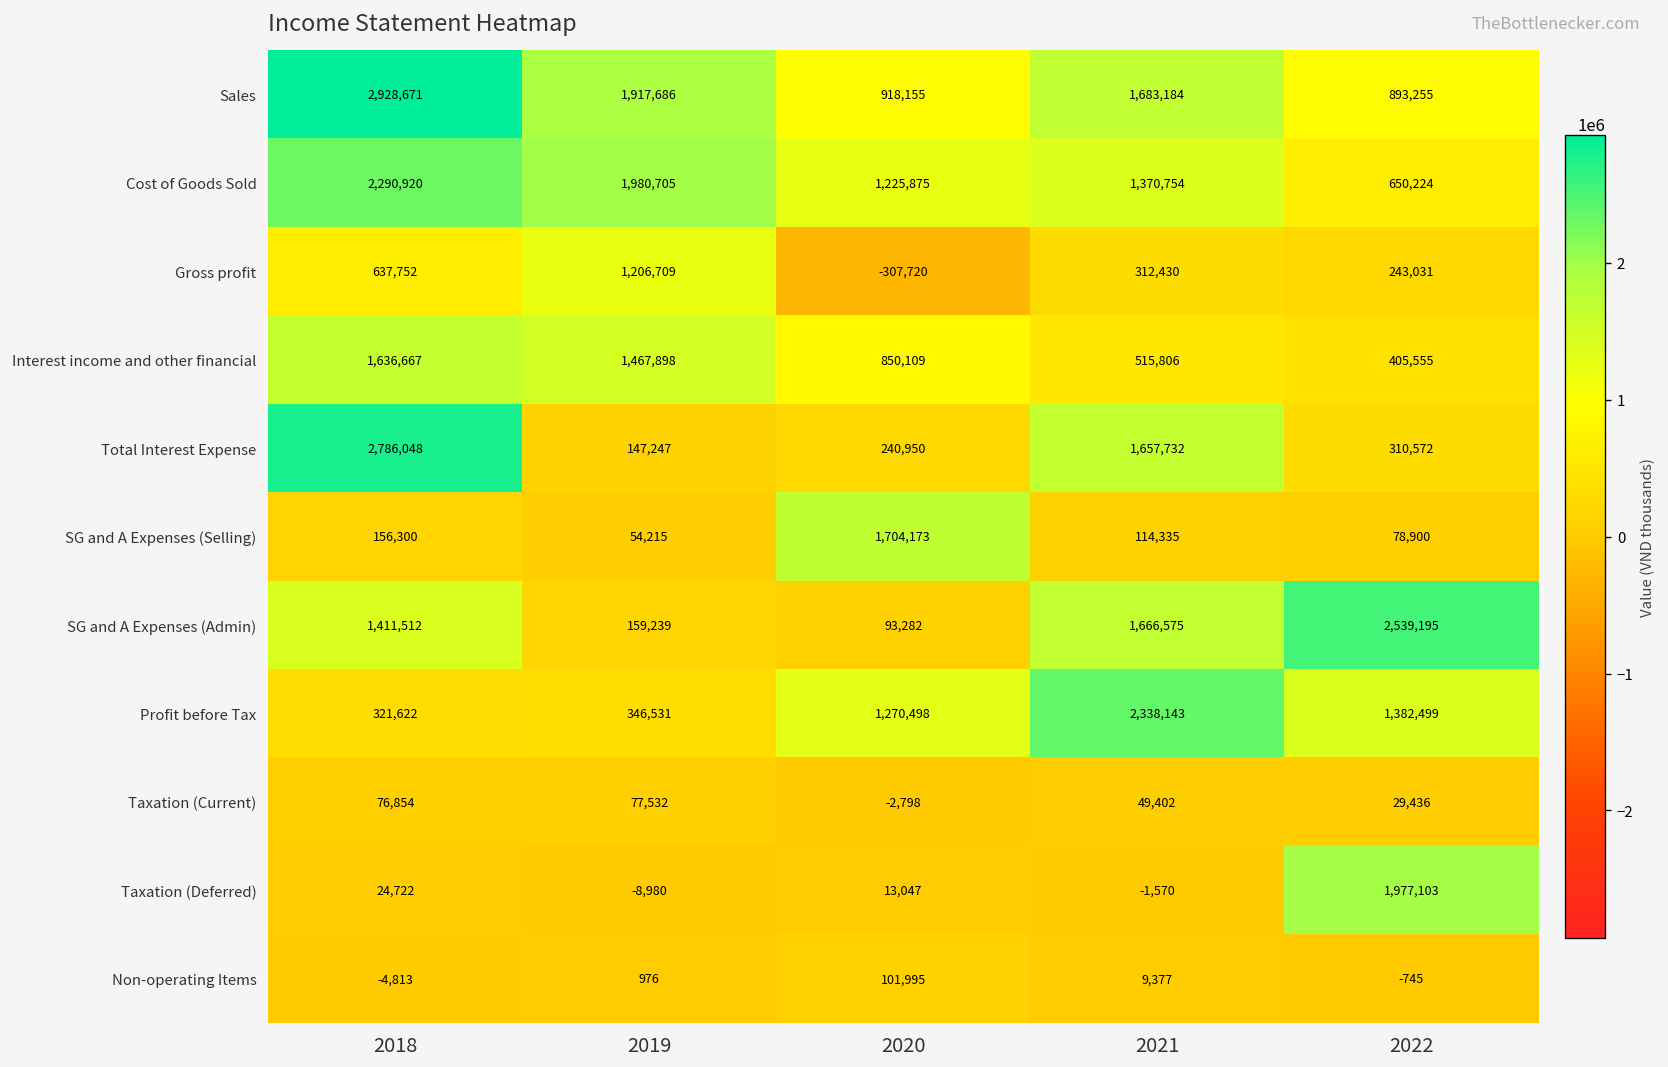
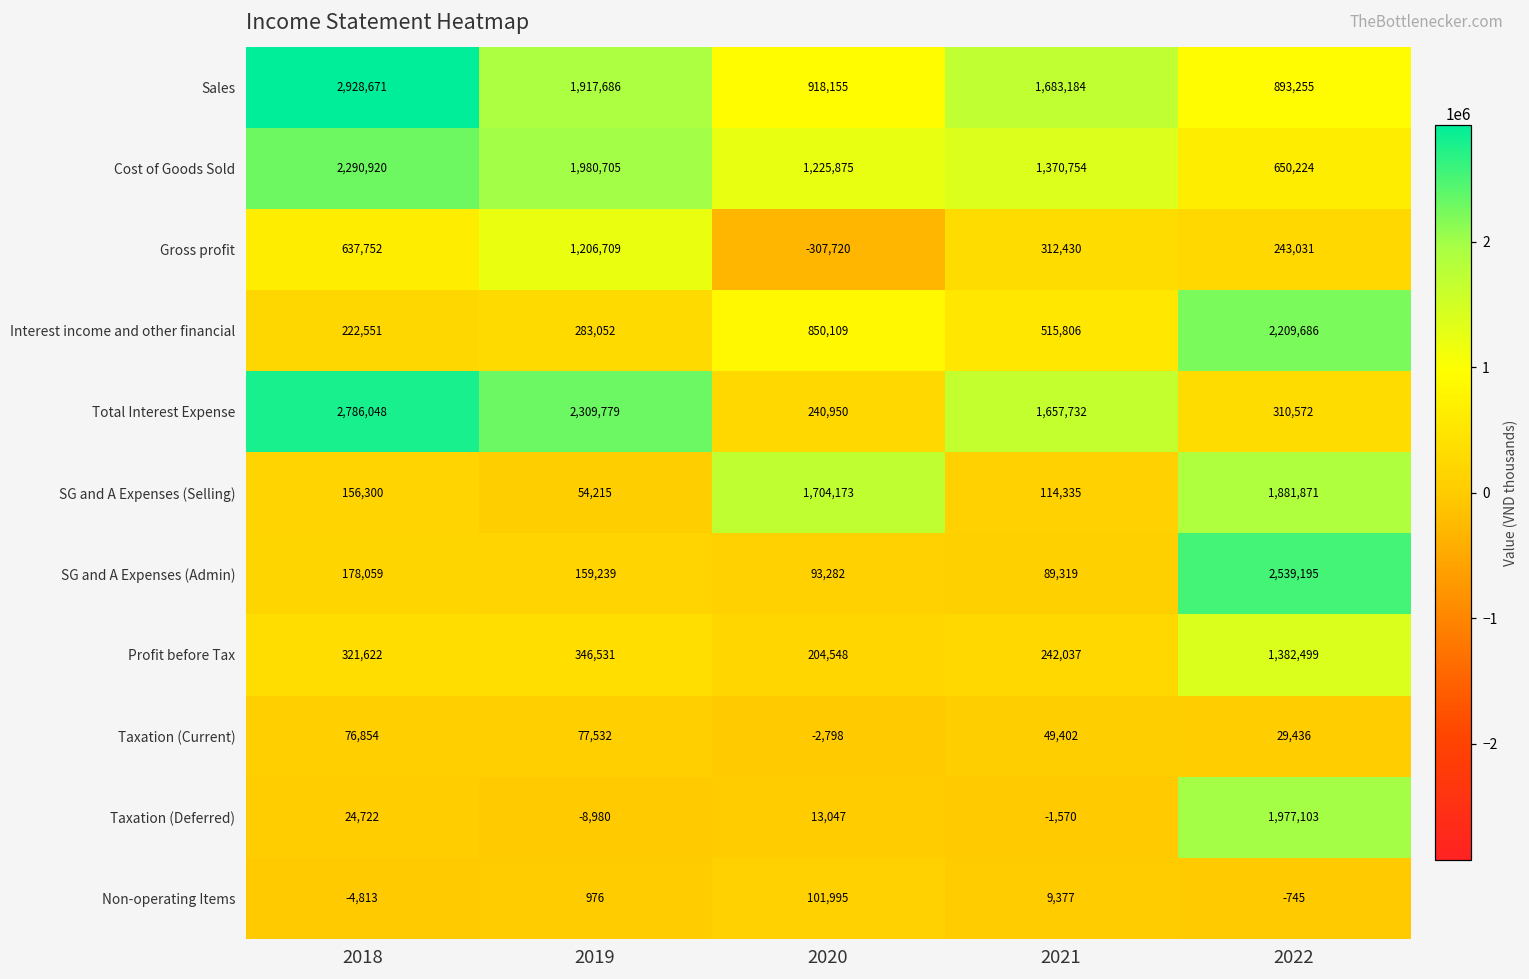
  {
    "Sales": {
      "2018": "2,928,671",
      "2019": "1,917,686",
      "2020": "918,155",
      "2021": "1,683,184",
      "2022": "893,255"
    },
    "Cost of Goods Sold": {
      "2018": "2,290,920",
      "2019": "1,980,705",
      "2020": "1,225,875",
      "2021": "1,370,754",
      "2022": "650,224"
    },
    "Gross profit": {
      "2018": "637,752",
      "2019": "1,206,709",
      "2020": "-307,720",
      "2021": "312,430",
      "2022": "243,031"
    },
    "Interest income and other financial": {
-     "2018": "1,636,667",
-     "2019": "1,467,898",
+     "2018": "222,551",
+     "2019": "283,052",
      "2020": "850,109",
      "2021": "515,806",
-     "2022": "405,555"
+     "2022": "2,209,686"
    },
    "Total Interest Expense": {
      "2018": "2,786,048",
-     "2019": "147,247",
+     "2019": "2,309,779",
      "2020": "240,950",
      "2021": "1,657,732",
      "2022": "310,572"
    },
    "SG and A Expenses (Selling)": {
      "2018": "156,300",
      "2019": "54,215",
      "2020": "1,704,173",
      "2021": "114,335",
-     "2022": "78,900"
+     "2022": "1,881,871"
    },
    "SG and A Expenses (Admin)": {
-     "2018": "1,411,512",
+     "2018": "178,059",
      "2019": "159,239",
      "2020": "93,282",
-     "2021": "1,666,575",
+     "2021": "89,319",
      "2022": "2,539,195"
    },
    "Profit before Tax": {
      "2018": "321,622",
      "2019": "346,531",
-     "2020": "1,270,498",
-     "2021": "2,338,143",
+     "2020": "204,548",
+     "2021": "242,037",
      "2022": "1,382,499"
    },
    "Taxation (Current)": {
      "2018": "76,854",
      "2019": "77,532",
      "2020": "-2,798",
      "2021": "49,402",
      "2022": "29,436"
    },
    "Taxation (Deferred)": {
      "2018": "24,722",
      "2019": "-8,980",
      "2020": "13,047",
      "2021": "-1,570",
      "2022": "1,977,103"
    },
    "Non-operating Items": {
      "2018": "-4,813",
      "2019": "976",
      "2020": "101,995",
      "2021": "9,377",
      "2022": "-745"
    }
  }
